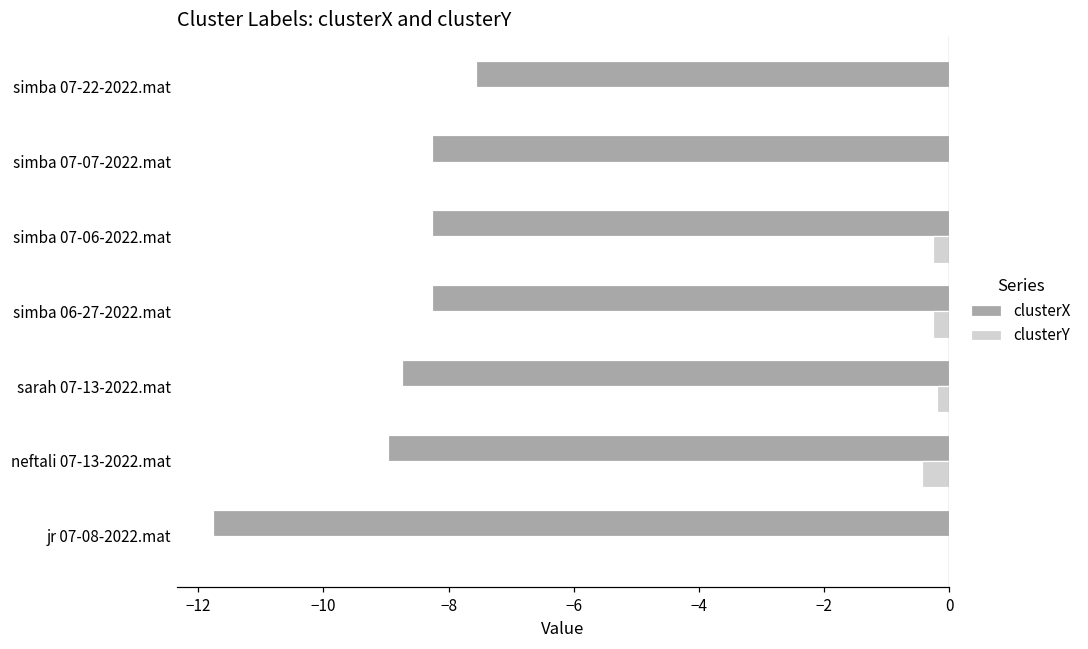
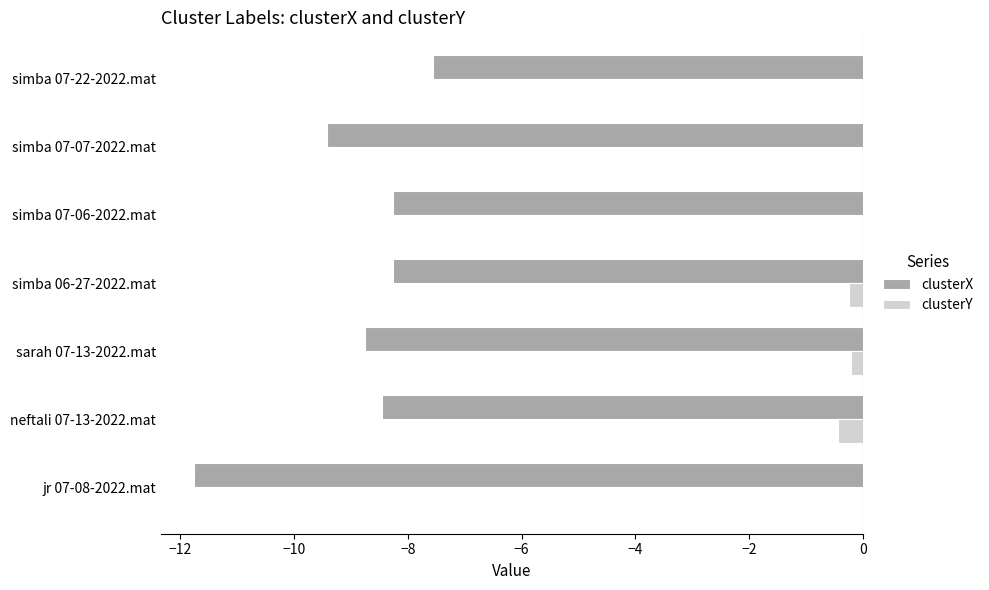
  {
    "clusterX": {
      "simba 07-22-2022.mat": -7.6,
-     "simba 07-07-2022.mat": -8.3,
+     "simba 07-07-2022.mat": -9.4,
      "simba 07-06-2022.mat": -8.3,
      "simba 06-27-2022.mat": -8.3,
      "sarah 07-13-2022.mat": -8.7,
-     "neftali 07-13-2022.mat": -9.0,
+     "neftali 07-13-2022.mat": -8.4,
      "jr 07-08-2022.mat": -11.8
    },
    "clusterY": {
-     "simba 07-06-2022.mat": -0.3,
+     "simba 07-06-2022.mat": 0.0,
      "simba 06-27-2022.mat": -0.3,
      "sarah 07-13-2022.mat": -0.2,
      "neftali 07-13-2022.mat": -0.4
    }
  }
